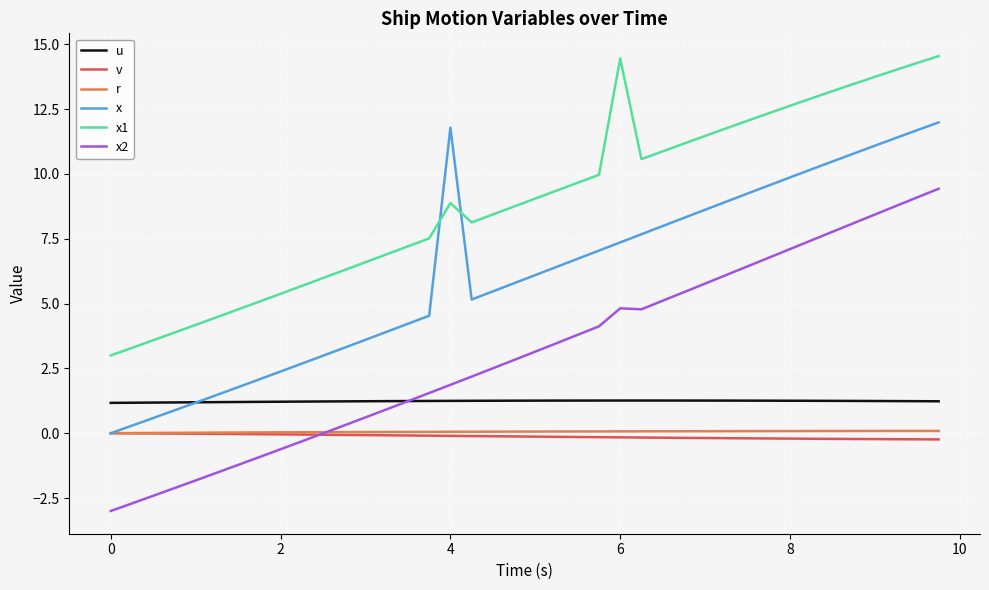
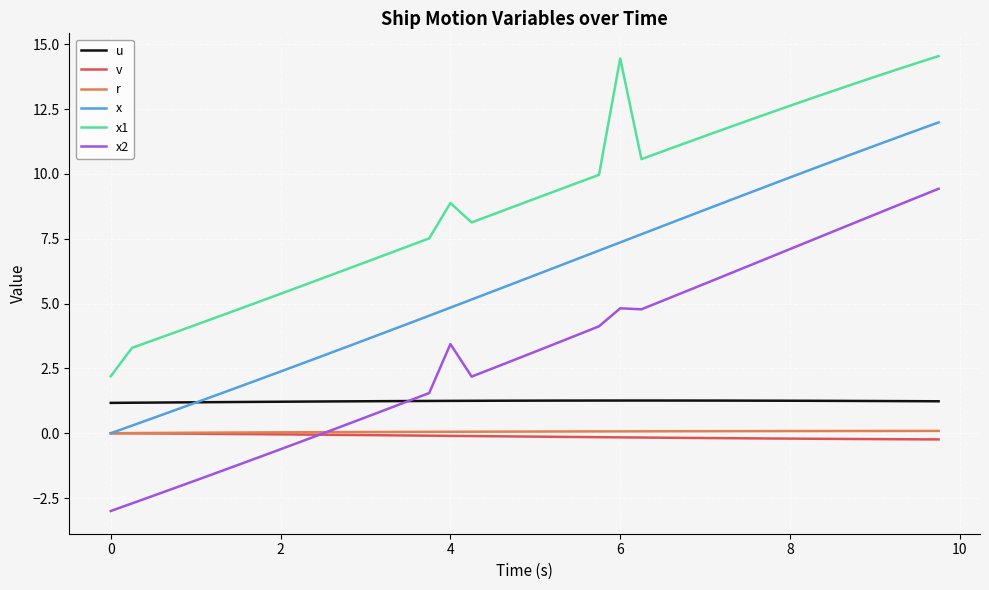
  {
    "u": {
      "0": 1.2,
      "2": 1.2,
      "4": 1.2,
      "6": 1.3,
      "8": 1.3
    },
    "x": {
      "2": 2.4,
-     "4": 11.8,
+     "4": 4.8,
      "6": 7.4,
      "8": 9.9
    },
    "x1": {
-     "0": 3.0,
+     "0": 2.2,
      "2": 5.4,
      "4": 8.9,
      "6": 14.5,
      "8": 12.6
    },
    "x2": {
      "0": -3.0,
      "2": -0.6,
-     "4": 1.9,
+     "4": 3.4,
      "6": 4.8,
      "8": 7.1
    }
  }
